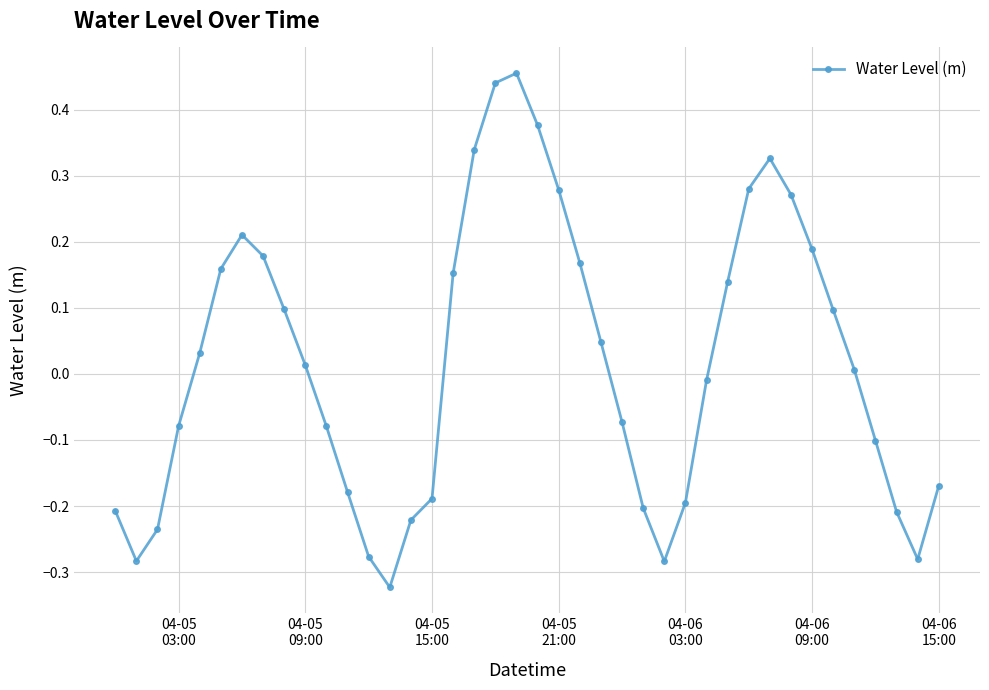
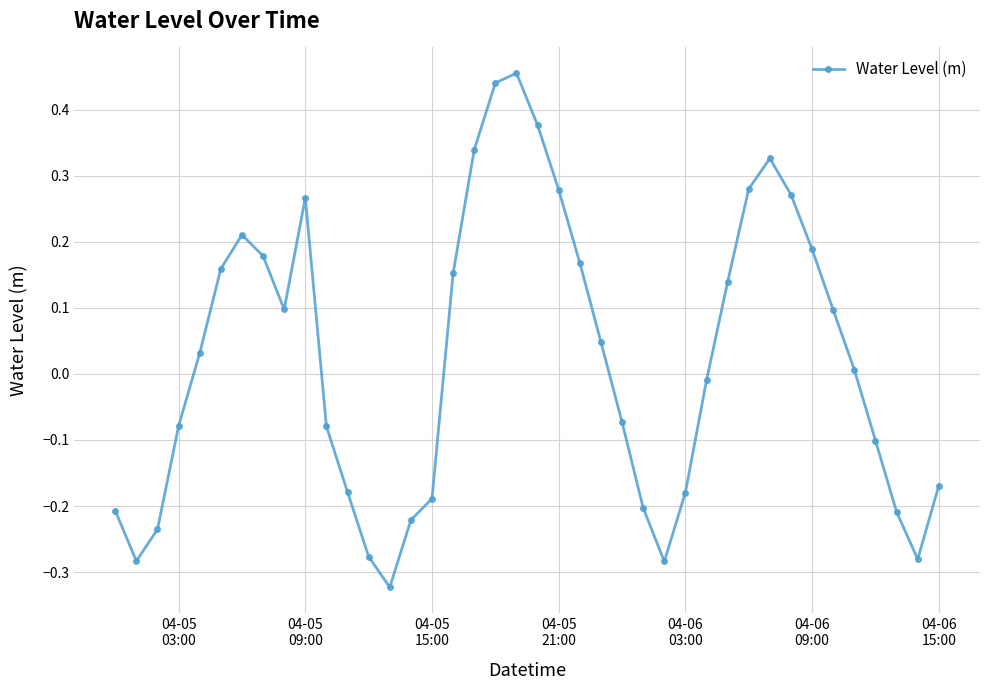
  {
    "04-05 03:00": -0.08,
-   "04-05 09:00": 0.01,
+   "04-05 09:00": 0.27,
    "04-05 15:00": -0.19,
    "04-05 21:00": 0.28,
-   "04-06 03:00": -0.19,
+   "04-06 03:00": -0.18,
    "04-06 09:00": 0.19,
    "04-06 15:00": -0.17
  }
